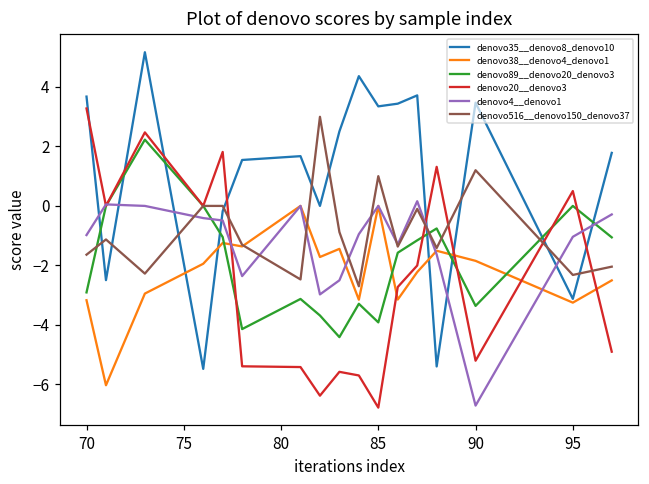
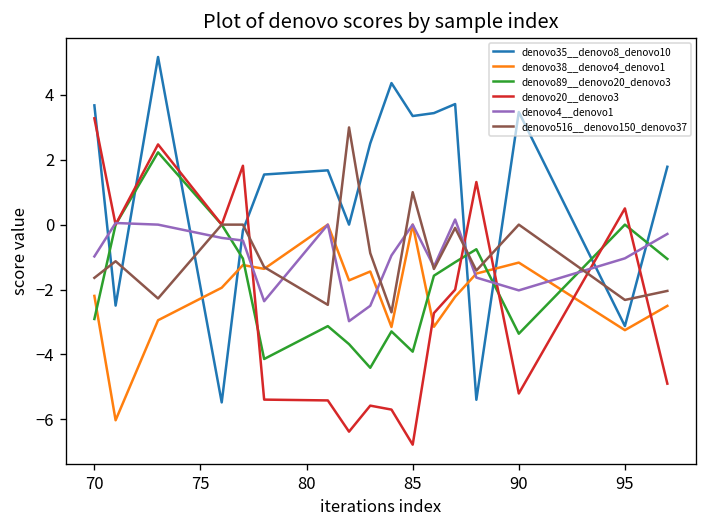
  {
    "denovo35__denovo8_denovo10": {
      "70": 3.7,
      "85": 3.3,
      "95": -3.1
    },
    "denovo38__denovo4_denovo1": {
-     "70": -3.2,
-     "90": -1.8,
+     "70": -2.2,
+     "90": -1.2,
      "95": -3.3
    },
    "denovo89__denovo20_denovo3": {
      "70": -2.9,
      "85": -3.9,
      "90": -3.4,
      "95": 0.0
    },
    "denovo20__denovo3": {
      "70": 3.3,
      "85": -6.8,
      "90": -5.2,
      "95": 0.5
    },
    "denovo4__denovo1": {
      "70": -1.0,
-     "90": -6.7,
+     "90": -2.0,
      "95": -1.0
    },
    "denovo516__denovo150_denovo37": {
      "70": -1.6,
      "85": 1.0,
-     "90": 1.2,
+     "90": 0.0,
      "95": -2.3
    }
  }
